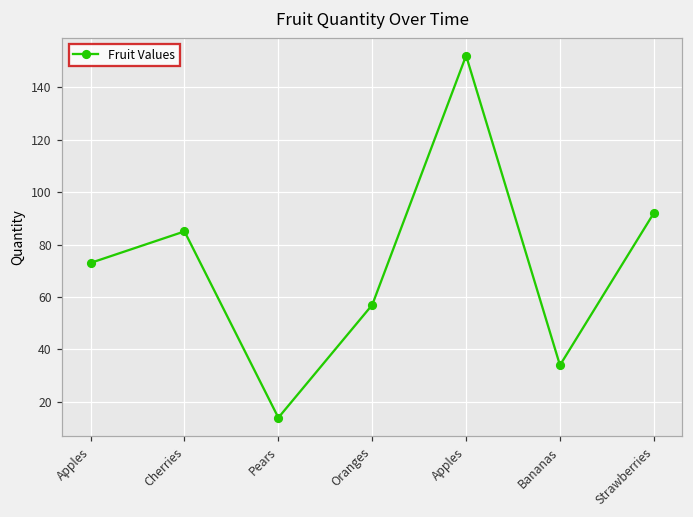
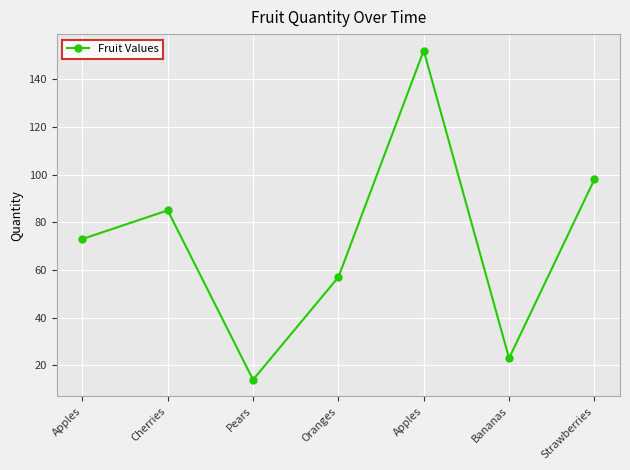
  {
    "Cherries": 85,
    "Pears": 14,
    "Oranges": 57,
-   "Bananas": 34,
-   "Strawberries": 92
+   "Bananas": 23,
+   "Strawberries": 98
  }
